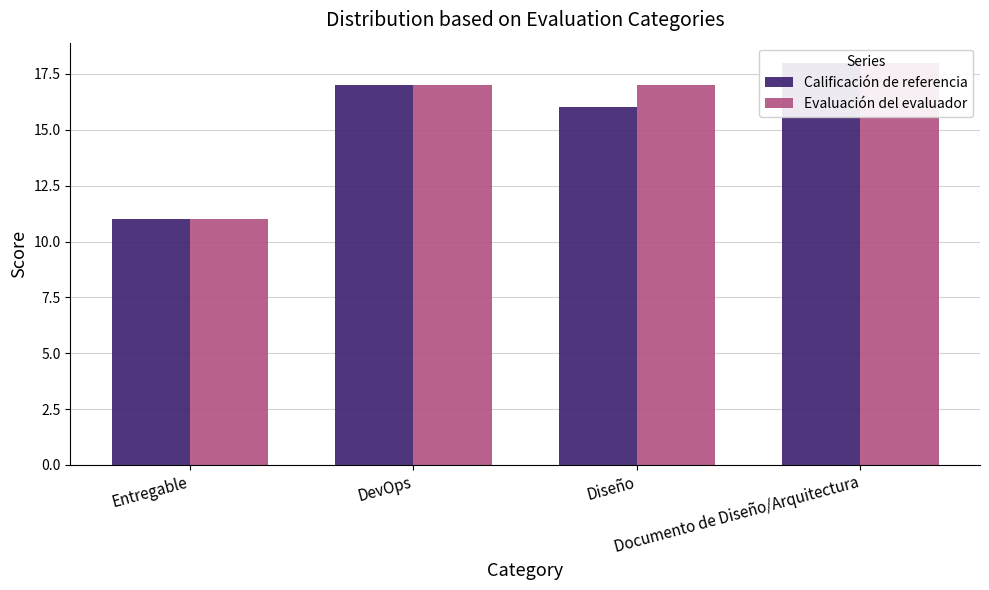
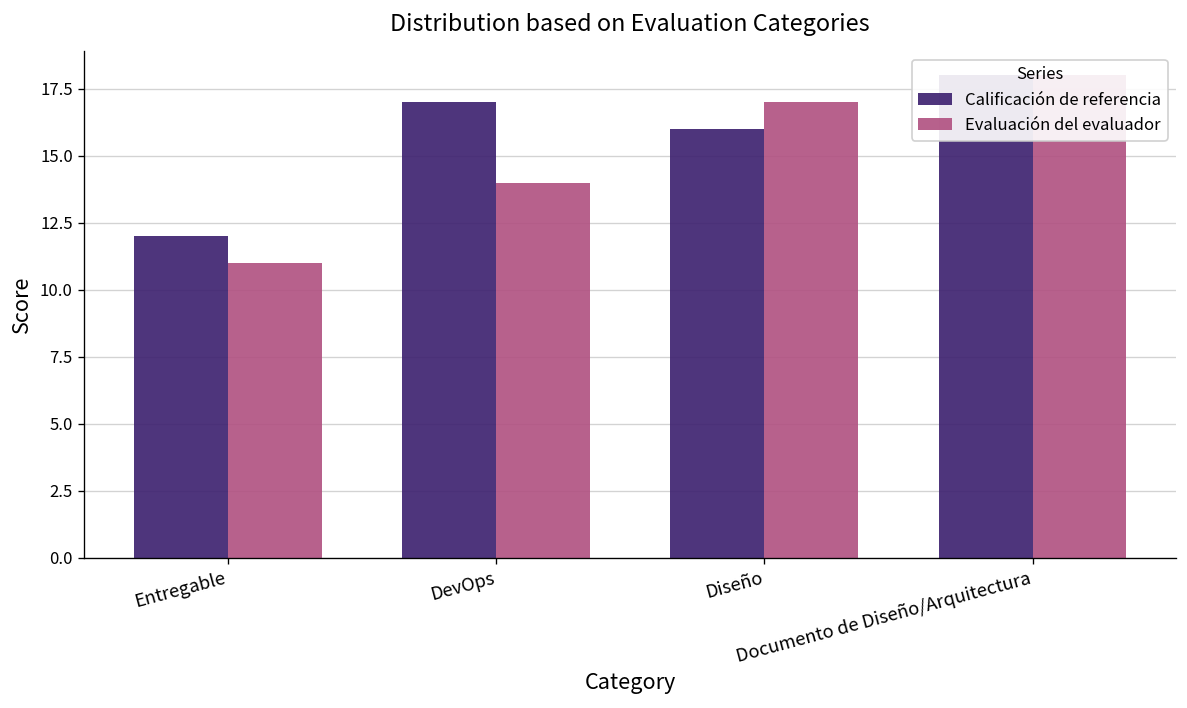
  {
    "Calificación de referencia": {
-     "Entregable": 11,
+     "Entregable": 12,
      "DevOps": 17,
      "Diseño": 16
    },
    "Evaluación del evaluador": {
      "Entregable": 11,
-     "DevOps": 17,
+     "DevOps": 14,
      "Diseño": 17
    }
  }
